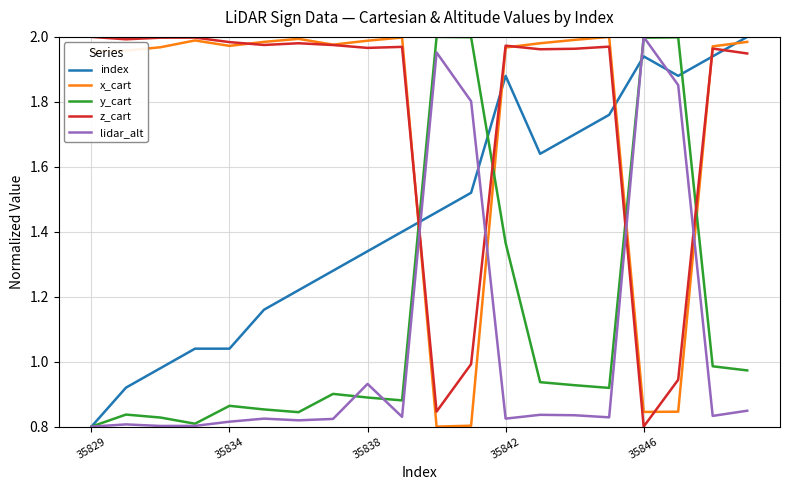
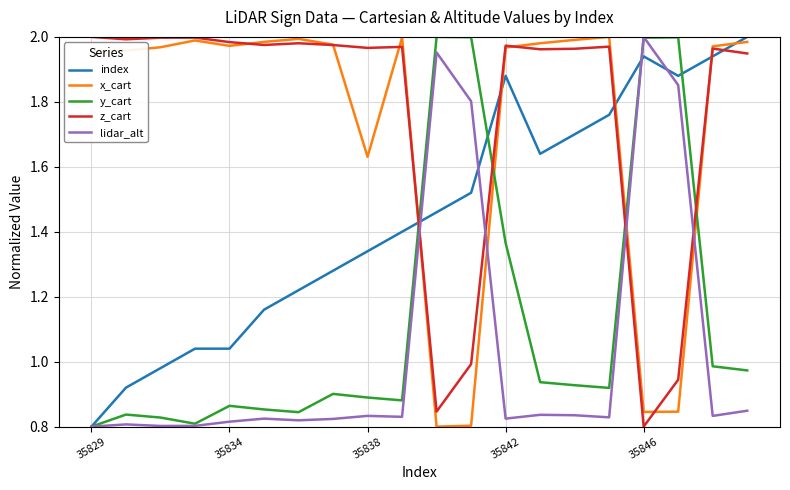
  {
    "index": {
      "35834": 1.04,
      "35838": 1.34,
      "35842": 1.88,
      "35846": 1.94
    },
    "x_cart": {
      "35834": 1.97,
-     "35838": 1.99,
+     "35838": 1.63,
      "35846": 0.85
    },
    "y_cart": {
      "35834": 0.86,
      "35838": 0.89,
      "35842": 1.37
    },
    "z_cart": {
      "35829": 2.00,
      "35834": 1.98,
      "35838": 1.97,
      "35846": 0.80
    },
    "lidar_alt": {
      "35834": 0.82,
-     "35838": 0.93,
+     "35838": 0.83,
      "35842": 0.82
    }
  }
